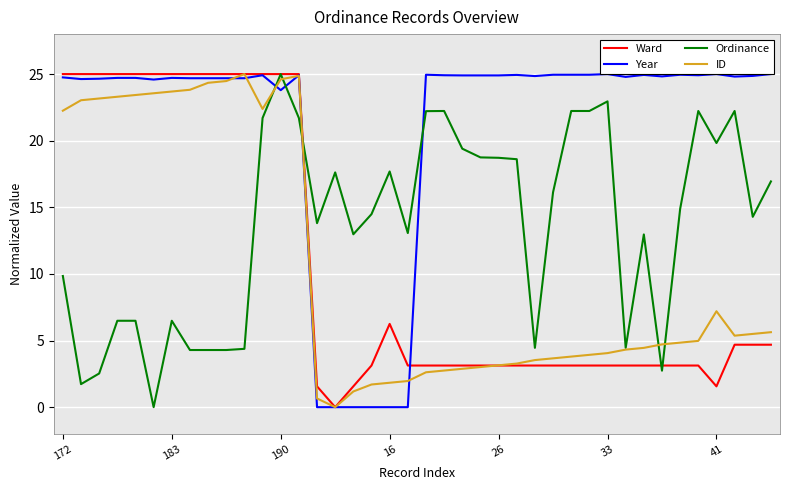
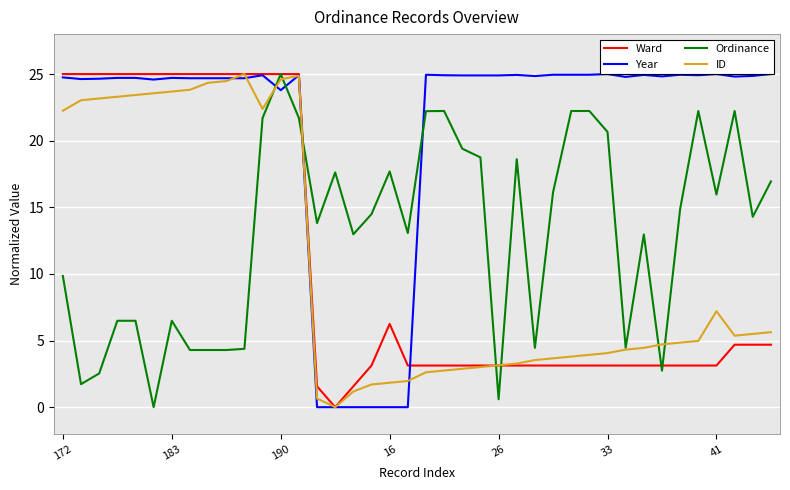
  {
    "Ward": {
      "172": 25.0,
      "183": 25.0,
      "16": 6.3,
      "33": 3.1,
-     "41": 1.6
+     "41": 3.1
    },
    "Year": {
      "172": 24.8,
      "183": 24.7,
      "190": 23.8,
      "16": 0.0,
      "26": 24.9
    },
    "Ordinance": {
      "172": 9.8,
      "183": 6.5,
      "16": 17.7,
-     "26": 18.7,
-     "33": 23.0,
-     "41": 19.8
+     "26": 0.6,
+     "33": 20.7,
+     "41": 16.0
    },
    "ID": {
      "172": 22.3,
      "183": 23.7,
      "190": 24.6,
      "16": 1.8,
      "33": 4.1,
      "41": 7.2
    }
  }
